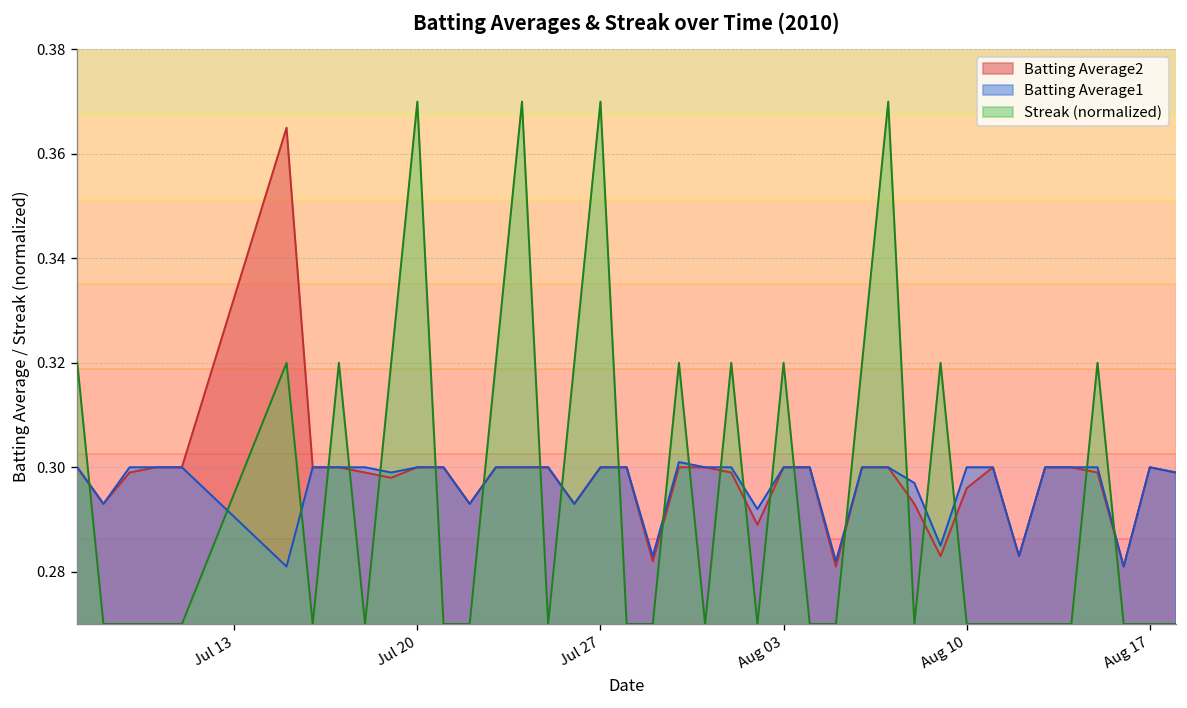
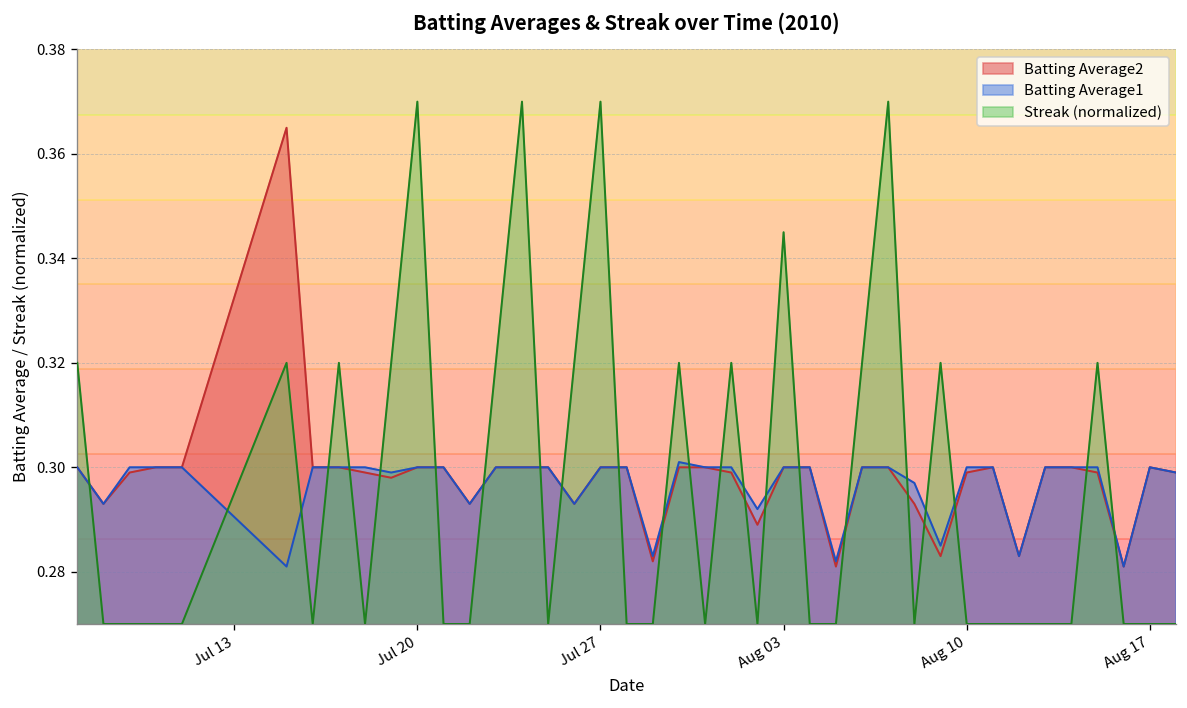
  {
    "Batting Average2": {
-     "Aug 10": 0.296
+     "Aug 10": 0.299
    },
    "Batting Average1": {
      "Aug 10": 0.300
    },
    "Streak (normalized)": {
      "Jul 20": 0.370,
      "Jul 27": 0.370,
-     "Aug 03": 0.320,
+     "Aug 03": 0.345,
      "Aug 10": 0.270,
      "Aug 17": 0.270
    }
  }
